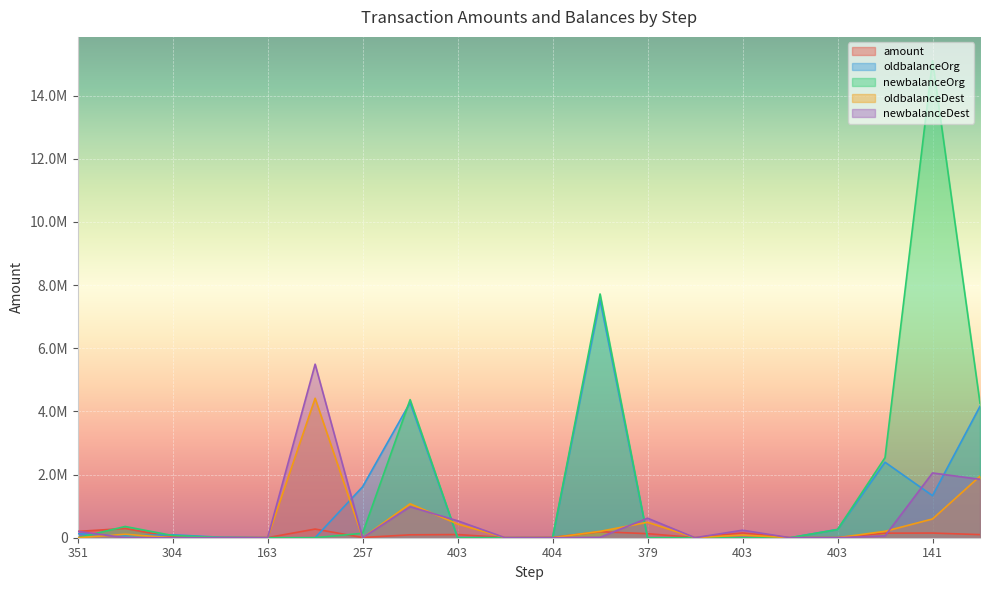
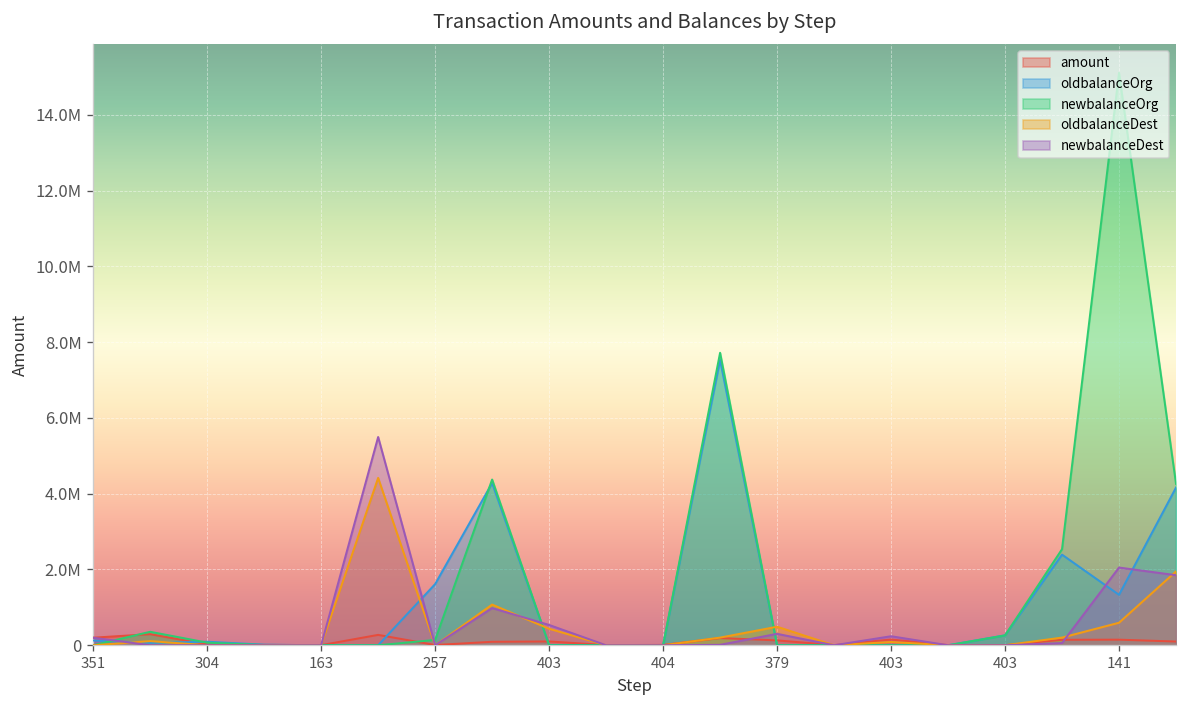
  {
    "oldbalanceOrg": {
      "257": 1600000,
      "141": 1300000
    },
    "newbalanceOrg": {
      "257": 100000
    },
    "newbalanceDest": {
-     "379": 600000,
+     "379": 300000,
      "141": 2100000
    }
  }
